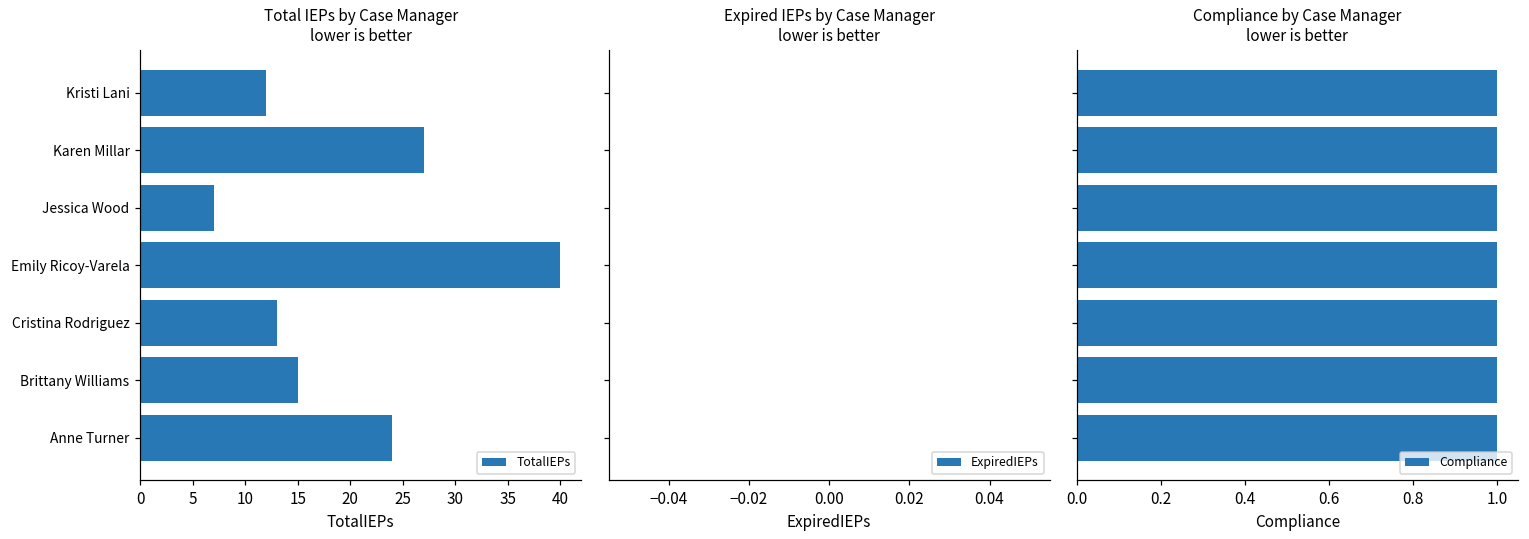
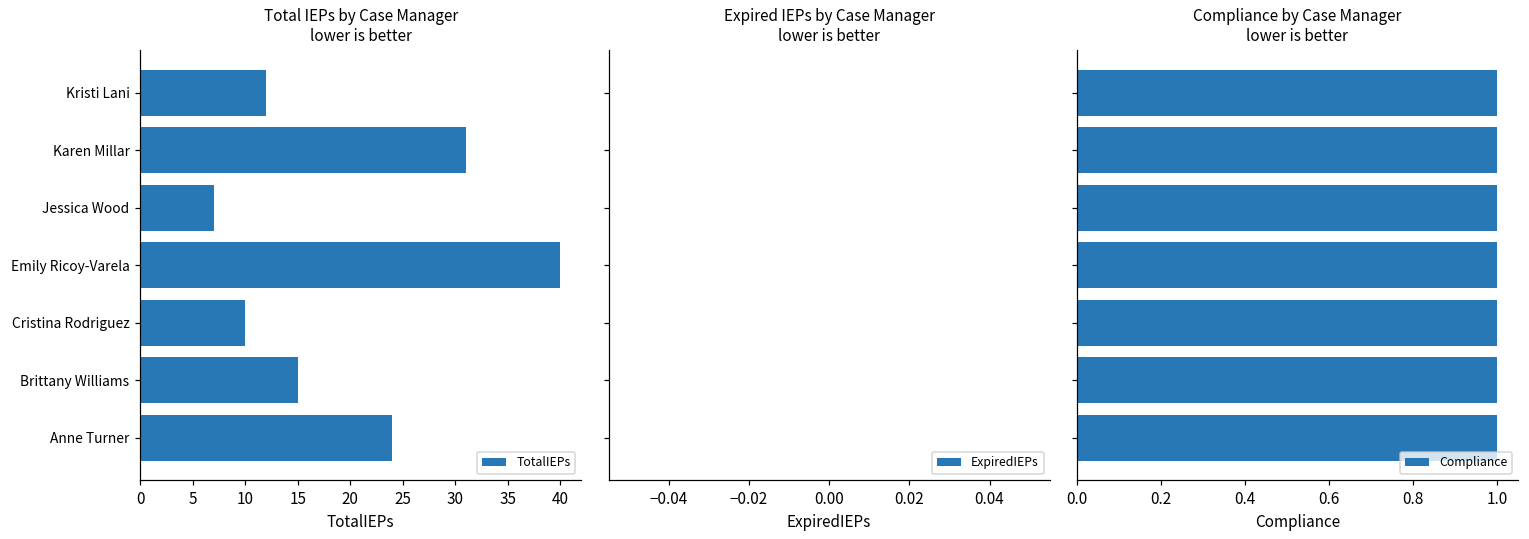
  {
    "Total IEPs by Case Manager lower is better": {
      "Kristi Lani": 12,
-     "Karen Millar": 27,
+     "Karen Millar": 31,
      "Jessica Wood": 7,
      "Emily Ricoy-Varela": 40,
-     "Cristina Rodriguez": 13,
+     "Cristina Rodriguez": 10,
      "Brittany Williams": 15,
      "Anne Turner": 24
    }
  }
